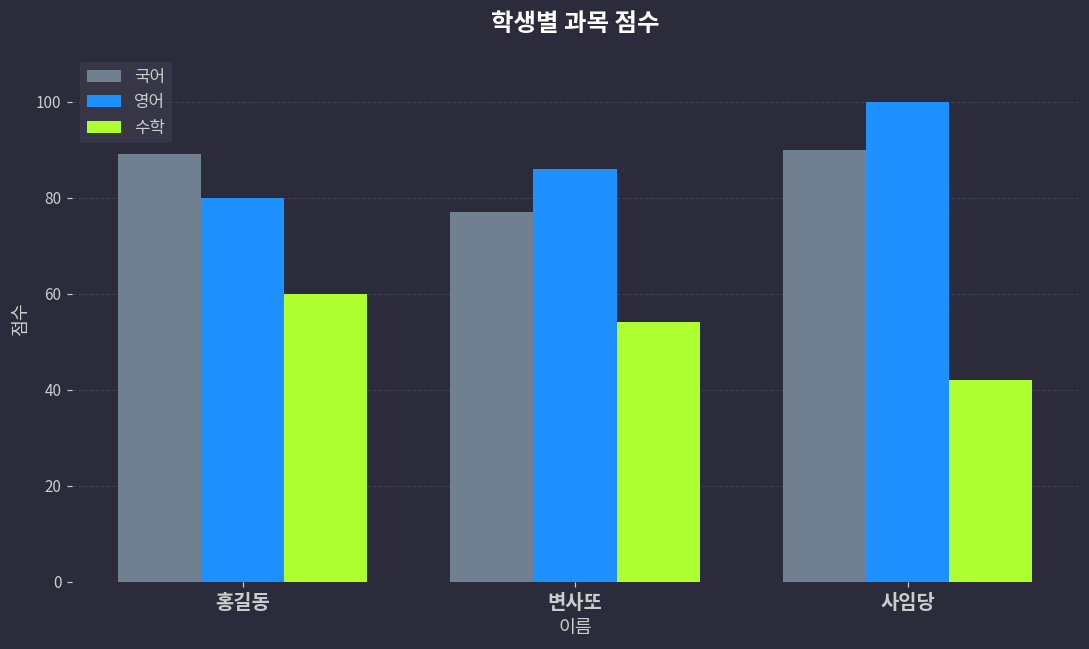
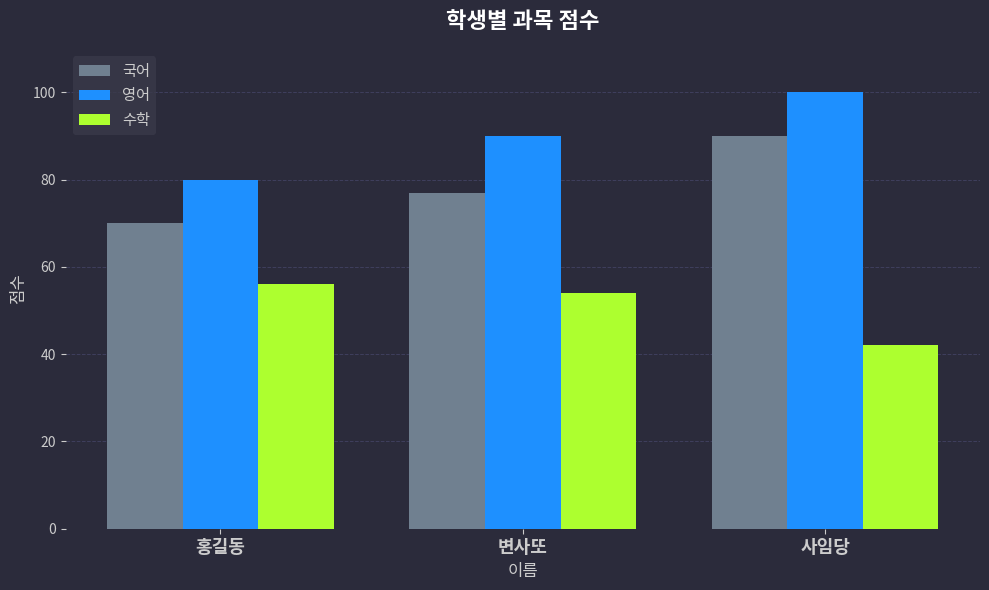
  {
    "국어": {
-     "홍길동": 89,
+     "홍길동": 70,
      "변사또": 77,
      "사임당": 90
    },
    "영어": {
      "홍길동": 80,
-     "변사또": 86,
+     "변사또": 90,
      "사임당": 100
    },
    "수학": {
-     "홍길동": 60,
+     "홍길동": 56,
      "변사또": 54,
      "사임당": 42
    }
  }
